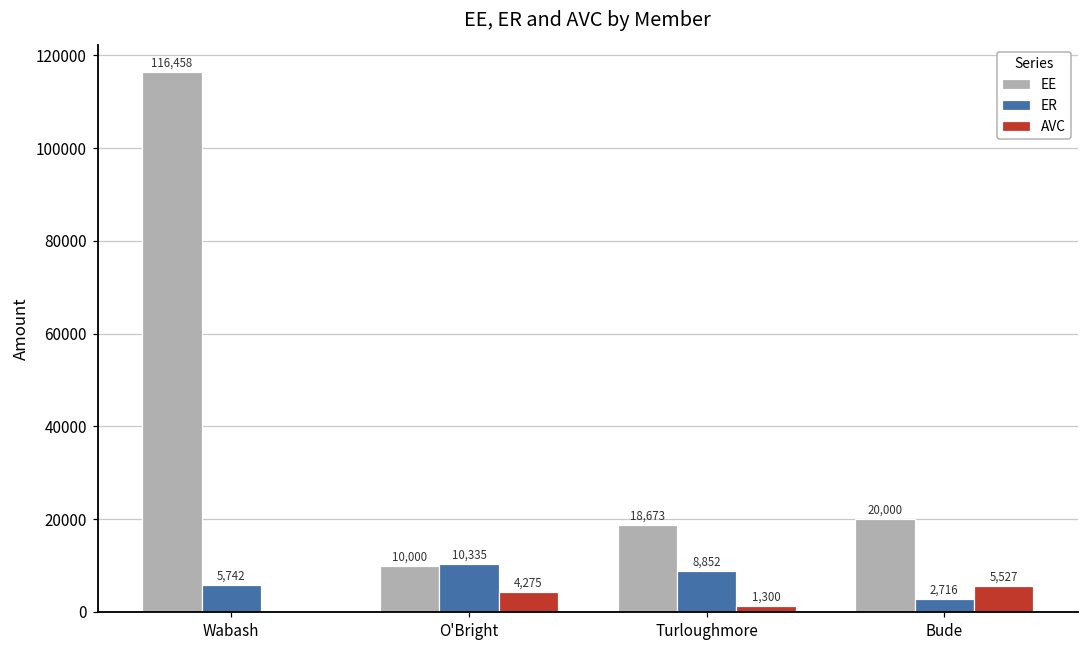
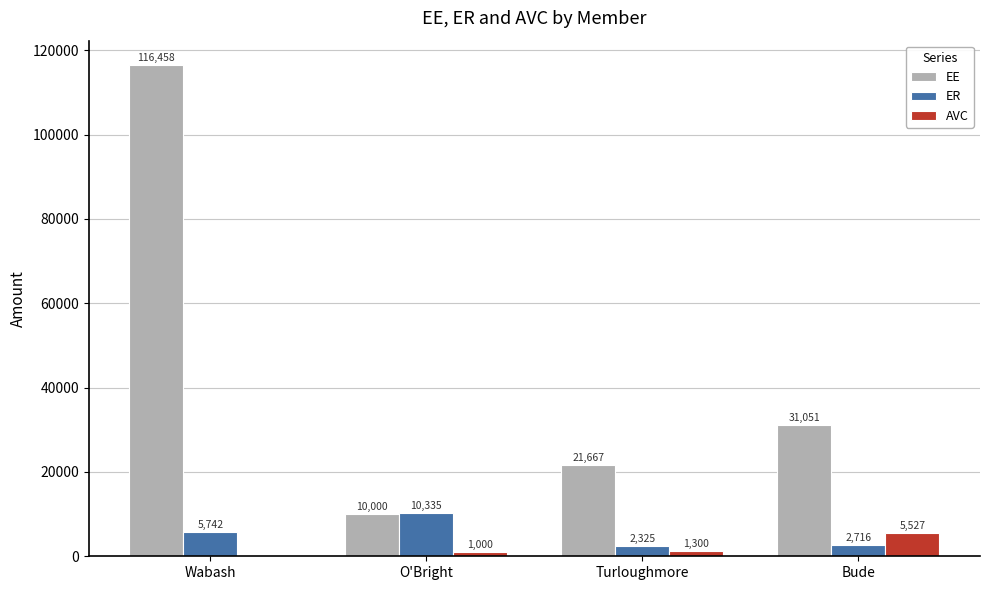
  {
    "EE": {
      "Wabash": "116,458",
      "O'Bright": "10,000",
-     "Turloughmore": "18,673",
-     "Bude": "20,000"
+     "Turloughmore": "21,667",
+     "Bude": "31,051"
    },
    "ER": {
      "Wabash": "5,742",
      "O'Bright": "10,335",
-     "Turloughmore": "8,852",
+     "Turloughmore": "2,325",
      "Bude": "2,716"
    },
    "AVC": {
-     "O'Bright": "4,275",
+     "O'Bright": "1,000",
      "Turloughmore": "1,300",
      "Bude": "5,527"
    }
  }
